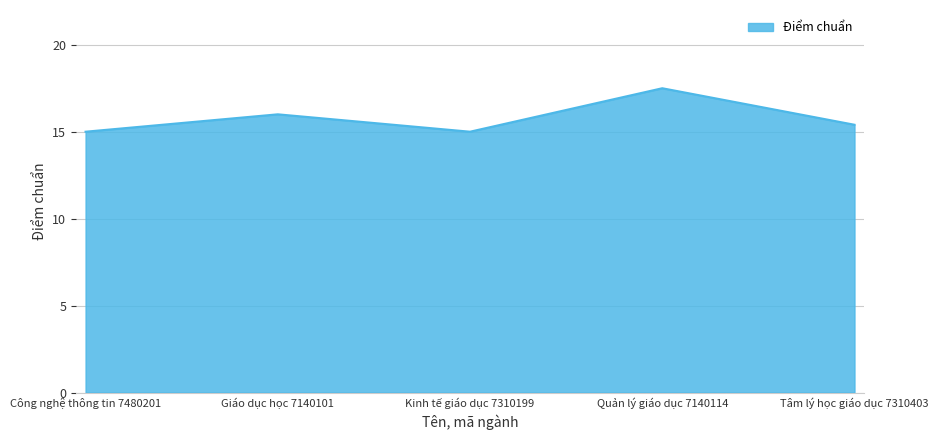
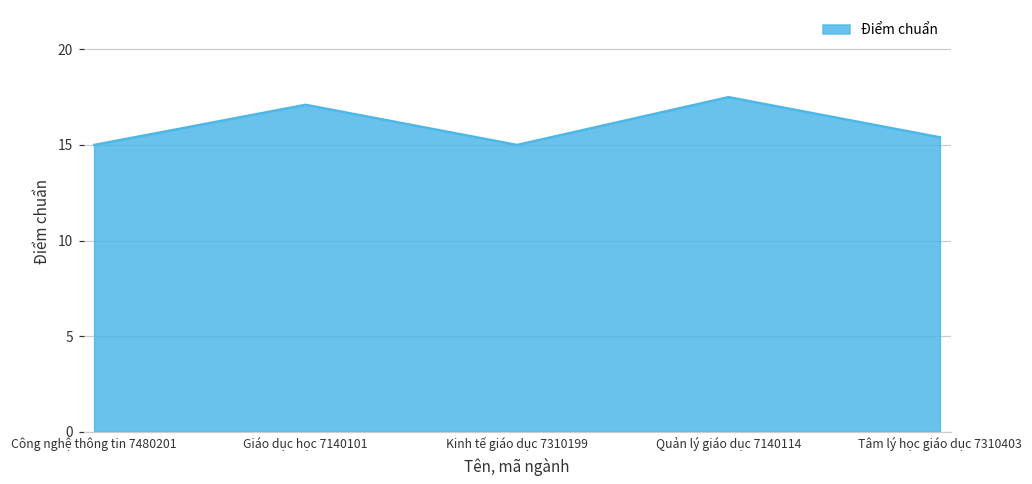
  {
    "Công nghệ thông tin 7480201": 15.0,
-   "Giáo dục học 7140101": 16.0,
+   "Giáo dục học 7140101": 17.1,
    "Kinh tế giáo dục 7310199": 15.0,
    "Quản lý giáo dục 7140114": 17.5,
    "Tâm lý học giáo dục 7310403": 15.4
  }
